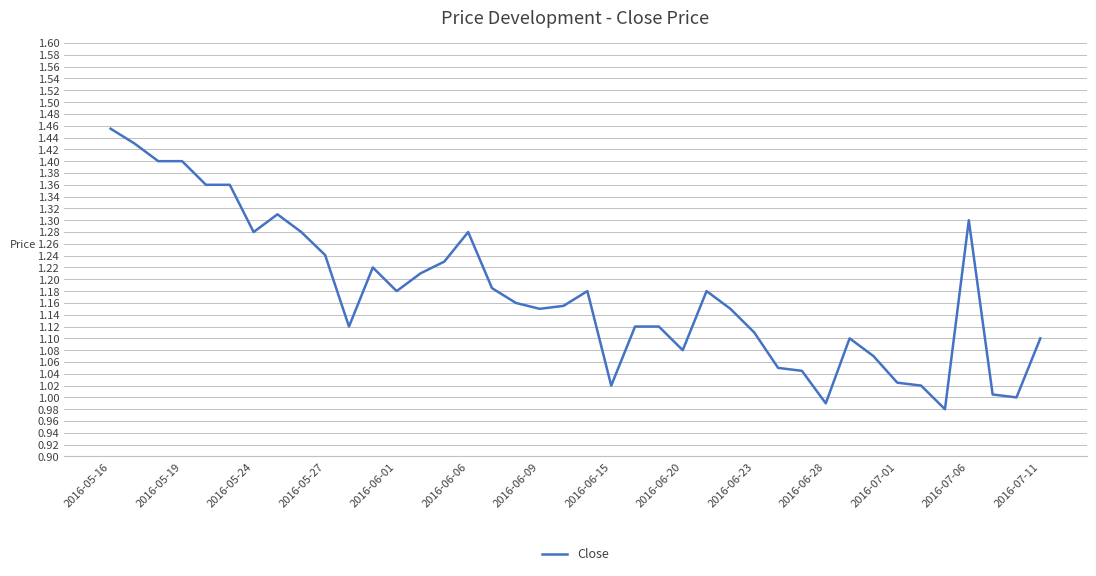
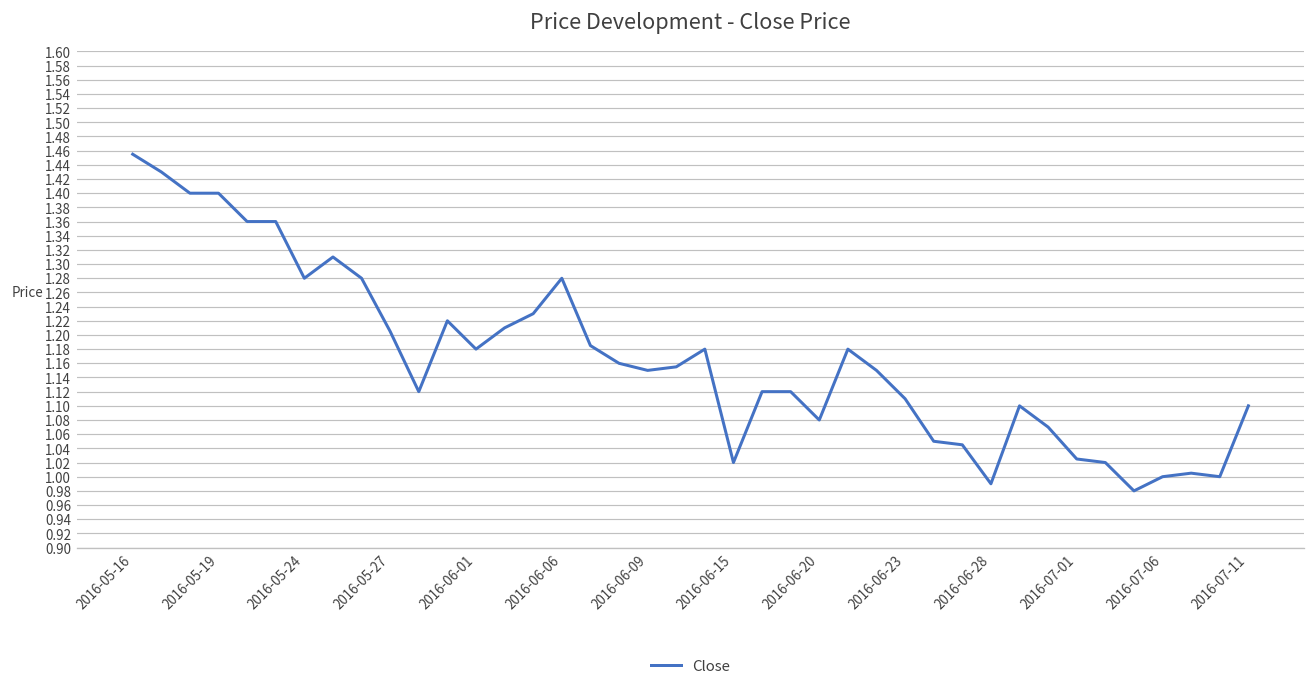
  {
    "2016-05-16": 1.46,
    "2016-05-19": 1.40,
    "2016-05-24": 1.28,
-   "2016-05-27": 1.24,
+   "2016-05-27": 1.21,
    "2016-06-01": 1.18,
    "2016-06-06": 1.28,
    "2016-06-09": 1.15,
    "2016-06-15": 1.02,
    "2016-06-20": 1.08,
    "2016-06-23": 1.11,
    "2016-06-28": 0.99,
    "2016-07-01": 1.03,
-   "2016-07-06": 1.3,
+   "2016-07-06": 1.0,
    "2016-07-11": 1.10
  }
